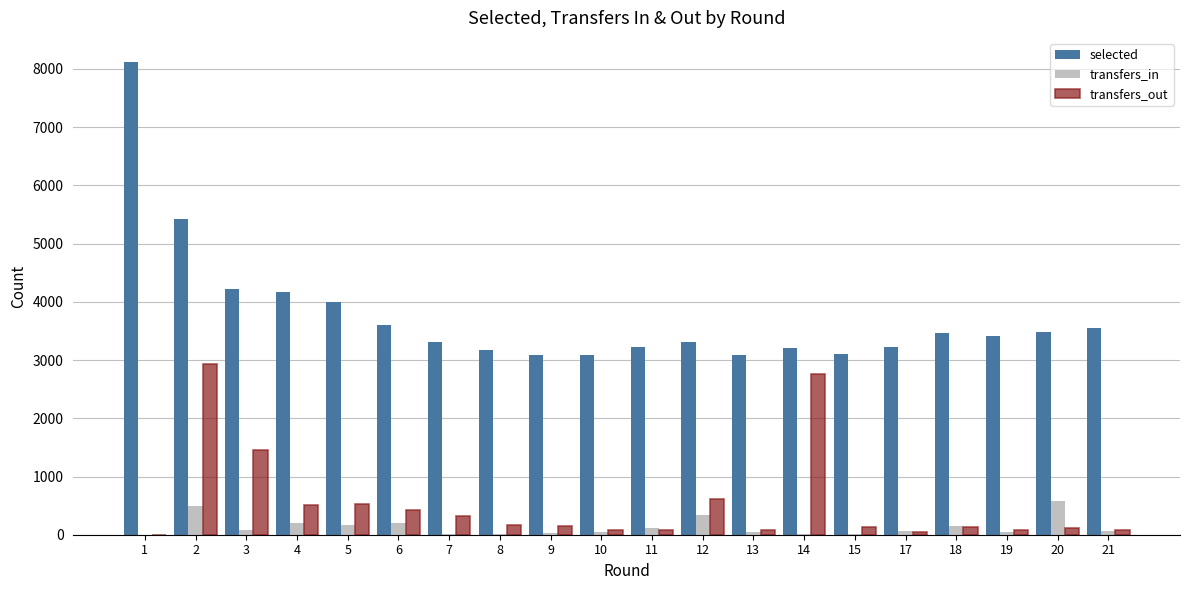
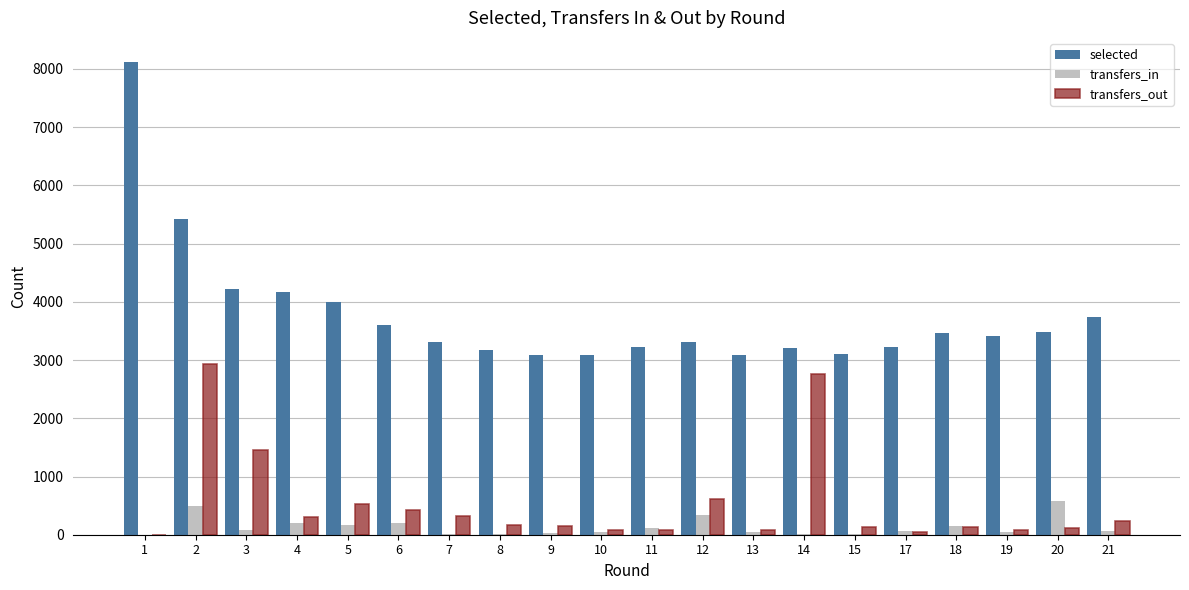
  {
    "selected": {
      "1": 8100,
      "2": 5400,
      "3": 4200,
      "4": 4200,
      "5": 4000,
      "6": 3600,
      "7": 3300,
      "8": 3200,
      "9": 3100,
      "10": 3100,
      "11": 3200,
      "12": 3300,
      "13": 3100,
      "14": 3200,
      "15": 3100,
      "17": 3200,
      "18": 3500,
      "19": 3400,
      "20": 3500,
-     "21": 3500
+     "21": 3700
    },
    "transfers_in": {
      "1": 0,
      "2": 500,
      "3": 100,
      "4": 200,
      "5": 200,
      "6": 200,
      "10": 100,
      "11": 100,
      "12": 300,
      "13": 100,
      "17": 100,
      "18": 200,
      "19": 100,
      "20": 600,
      "21": 100
    },
    "transfers_out": {
      "1": 0,
      "2": 2900,
      "3": 1500,
-     "4": 500,
+     "4": 300,
      "5": 500,
      "6": 400,
      "7": 300,
      "8": 200,
      "9": 200,
      "10": 100,
      "11": 100,
      "12": 600,
      "13": 100,
      "14": 2800,
      "15": 100,
      "17": 100,
      "18": 100,
      "19": 100,
      "20": 100,
-     "21": 100
+     "21": 200
    }
  }
